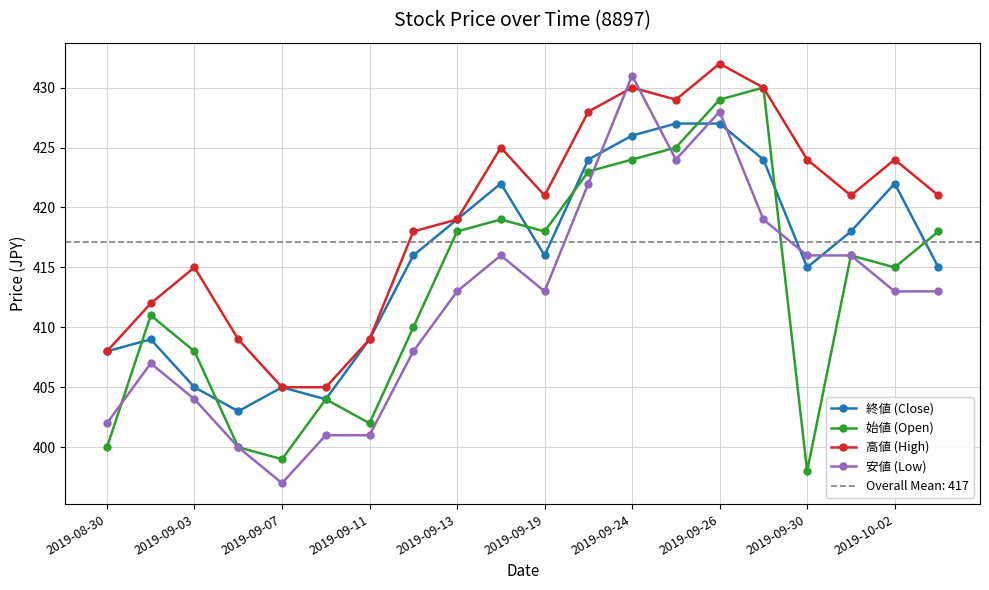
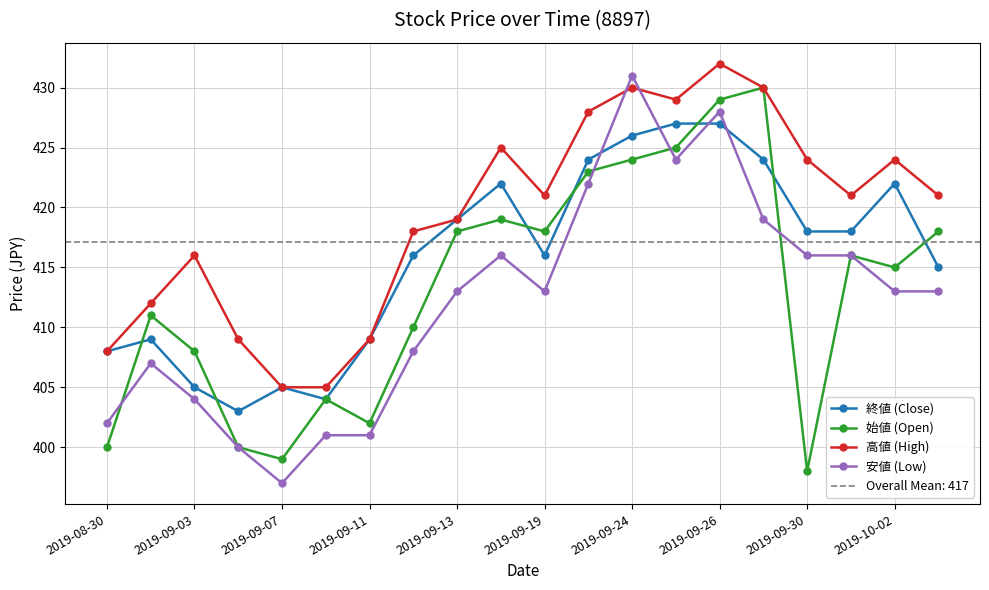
  {
    "終値 (Close)": {
      "2019-09-03": 405,
      "2019-09-19": 416,
      "2019-09-24": 426,
      "2019-09-26": 427,
-     "2019-09-30": 415,
+     "2019-09-30": 418,
      "2019-10-02": 422
    },
    "始値 (Open)": {
      "2019-08-30": 400,
      "2019-09-03": 408,
      "2019-09-07": 399,
      "2019-09-11": 402,
      "2019-09-13": 418,
      "2019-09-19": 418,
      "2019-09-24": 424,
      "2019-09-26": 429,
      "2019-09-30": 398,
      "2019-10-02": 415
    },
    "高値 (High)": {
-     "2019-09-03": 415,
+     "2019-09-03": 416,
      "2019-09-19": 421,
      "2019-09-24": 430,
      "2019-09-26": 432,
      "2019-09-30": 424,
      "2019-10-02": 424
    },
    "安値 (Low)": {
      "2019-08-30": 402,
      "2019-09-03": 404,
      "2019-09-07": 397,
      "2019-09-11": 401,
      "2019-09-13": 413,
      "2019-09-19": 413,
      "2019-09-24": 431,
      "2019-09-26": 428,
      "2019-09-30": 416,
      "2019-10-02": 413
    }
  }
